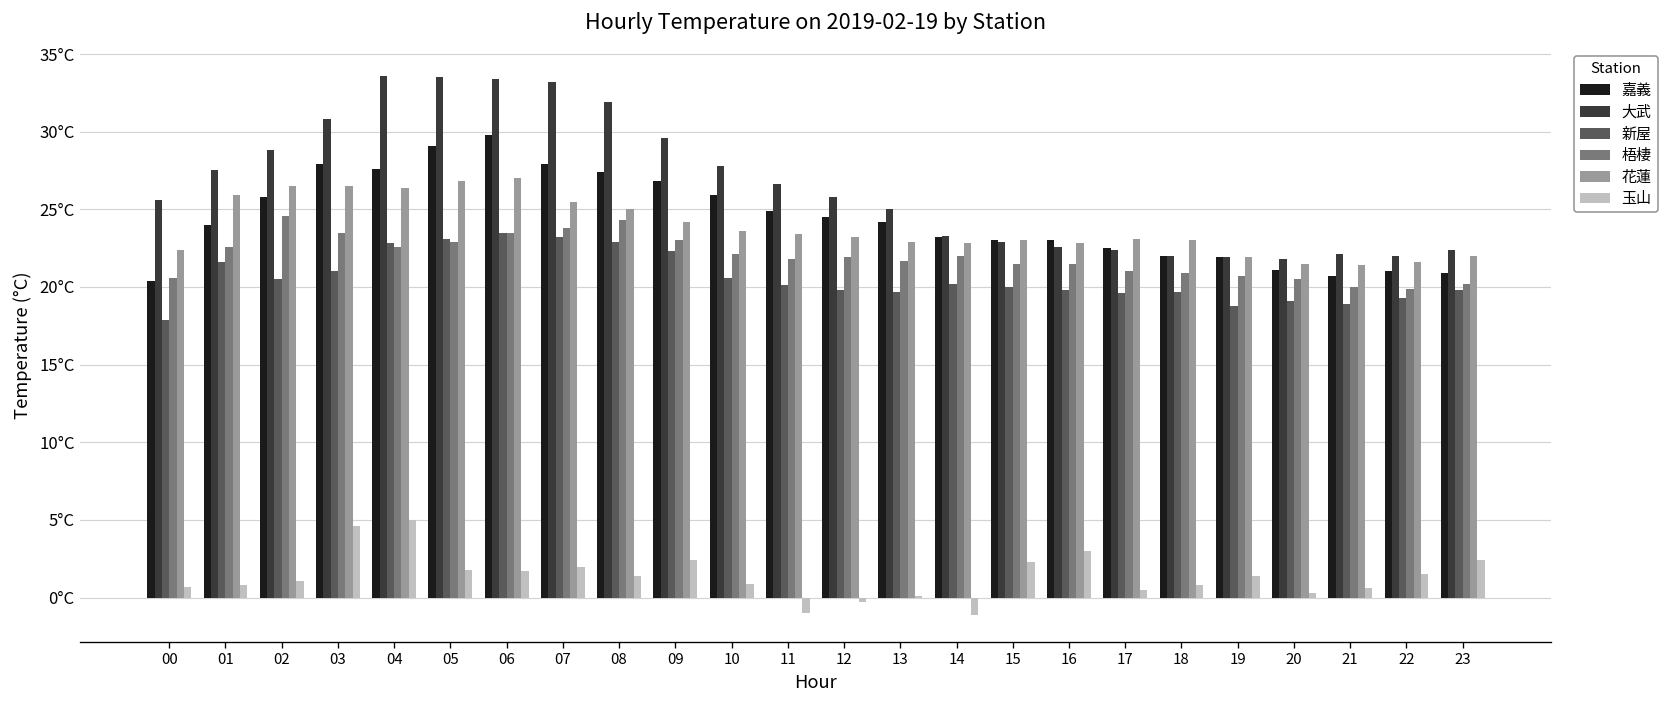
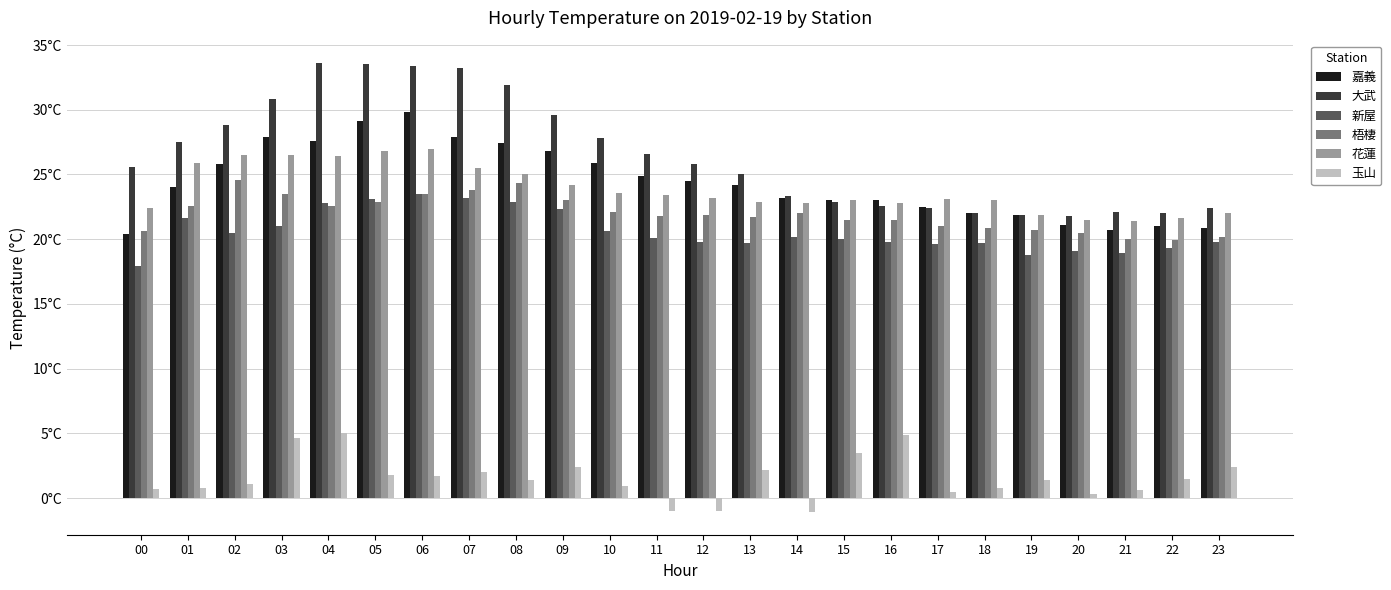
  {
    "玉山": {
      "00": "0.7°C",
      "01": "0.8°C",
      "02": "1.1°C",
      "03": "4.6°C",
      "04": "5.0°C",
      "05": "1.8°C",
      "06": "1.7°C",
      "07": "2.0°C",
      "08": "1.4°C",
      "09": "2.4°C",
      "10": "0.9°C",
      "11": "-1.0°C",
-     "12": "-0.3°C",
-     "13": "0.1°C",
+     "12": "-1.0°C",
+     "13": "2.2°C",
      "14": "-1.1°C",
-     "15": "2.3°C",
-     "16": "3.0°C",
+     "15": "3.5°C",
+     "16": "4.9°C",
      "17": "0.5°C",
      "18": "0.8°C",
      "19": "1.4°C",
      "20": "0.3°C",
      "21": "0.6°C",
      "22": "1.5°C",
      "23": "2.4°C"
    }
  }
